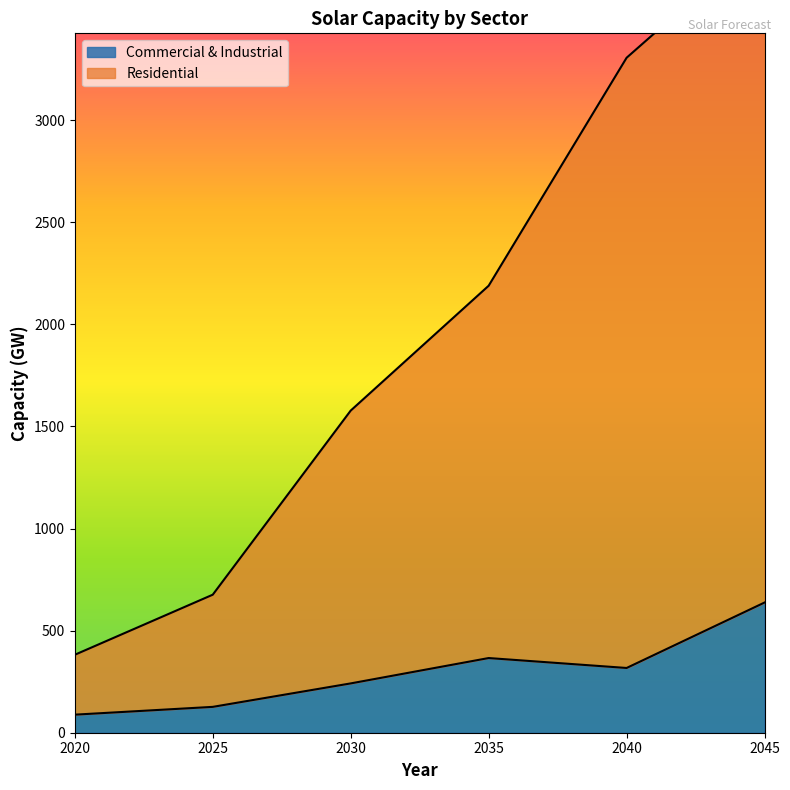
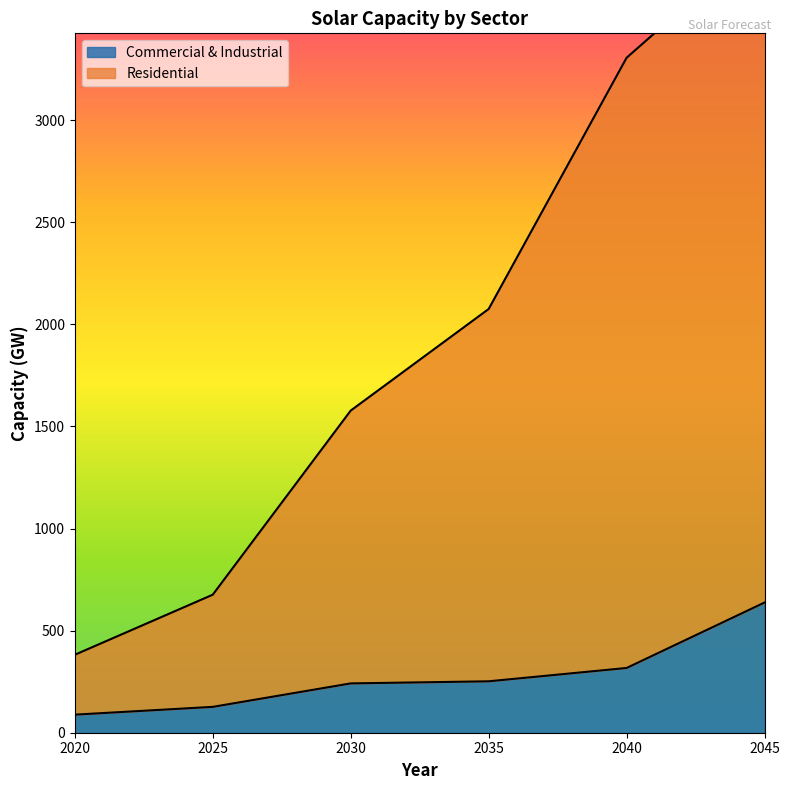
  {
    "Commercial & Industrial": {
      "2020": 90,
      "2025": 130,
      "2030": 240,
-     "2035": 370,
+     "2035": 250,
      "2040": 320,
      "2045": 640
    },
    "Residential": {
      "2020": 290,
      "2025": 550,
      "2030": 1340,
      "2035": 1820,
      "2040": 2990
    }
  }
